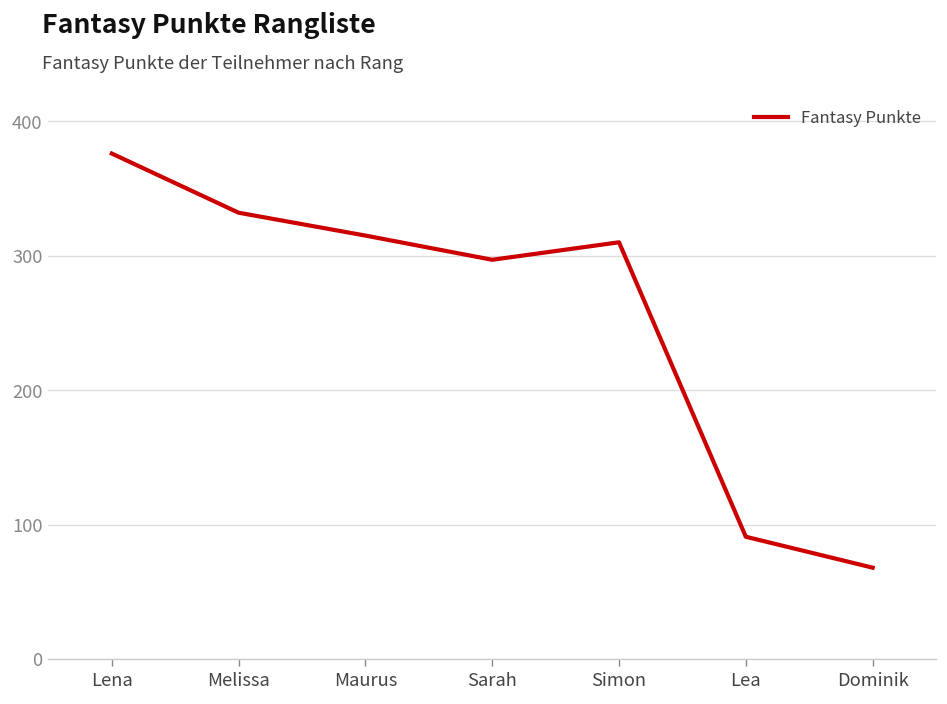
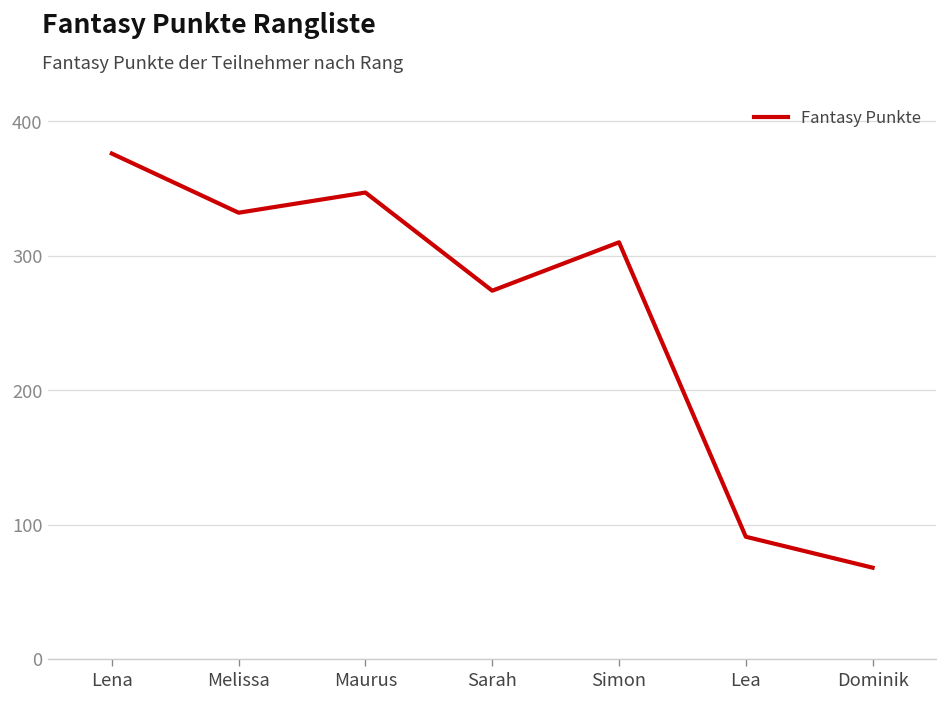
  {
    "Lena": 376,
    "Melissa": 332,
-   "Maurus": 315,
-   "Sarah": 297,
+   "Maurus": 347,
+   "Sarah": 274,
    "Simon": 310,
    "Lea": 91,
    "Dominik": 68
  }
